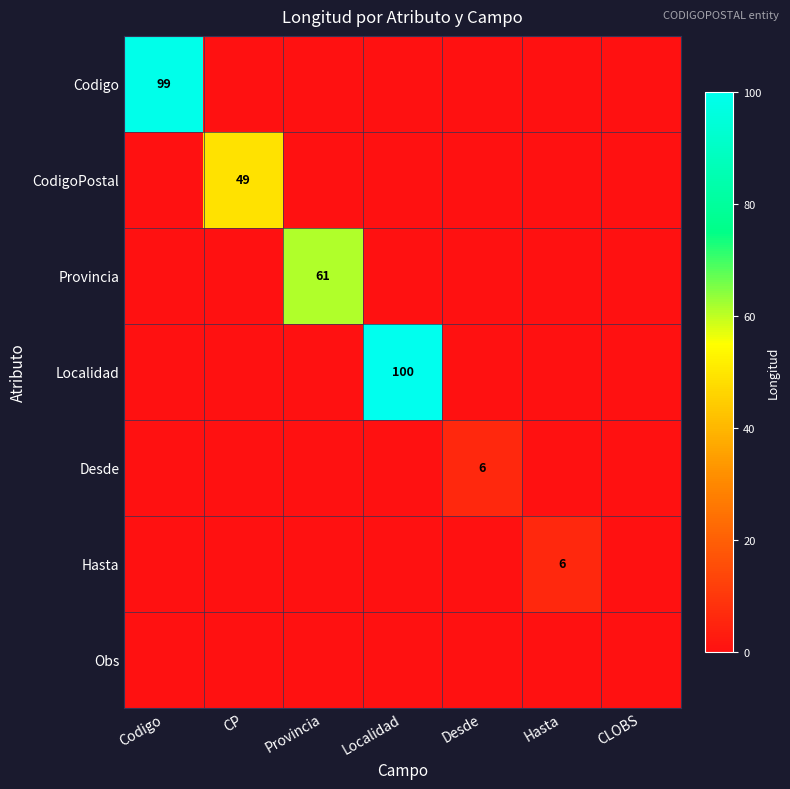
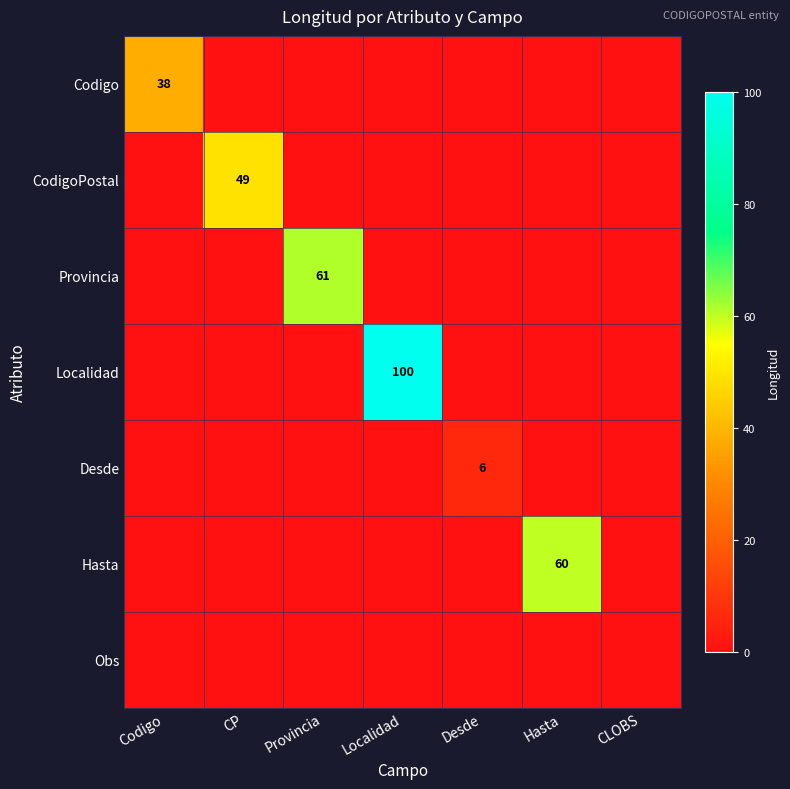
  {
    "Codigo": {
-     "Codigo": 99
+     "Codigo": 38
    },
    "CodigoPostal": {
      "CP": 49
    },
    "Provincia": {
      "Provincia": 61
    },
    "Localidad": {
      "Localidad": 100
    },
    "Desde": {
      "Desde": 6
    },
    "Hasta": {
-     "Hasta": 6
+     "Hasta": 60
    }
  }
